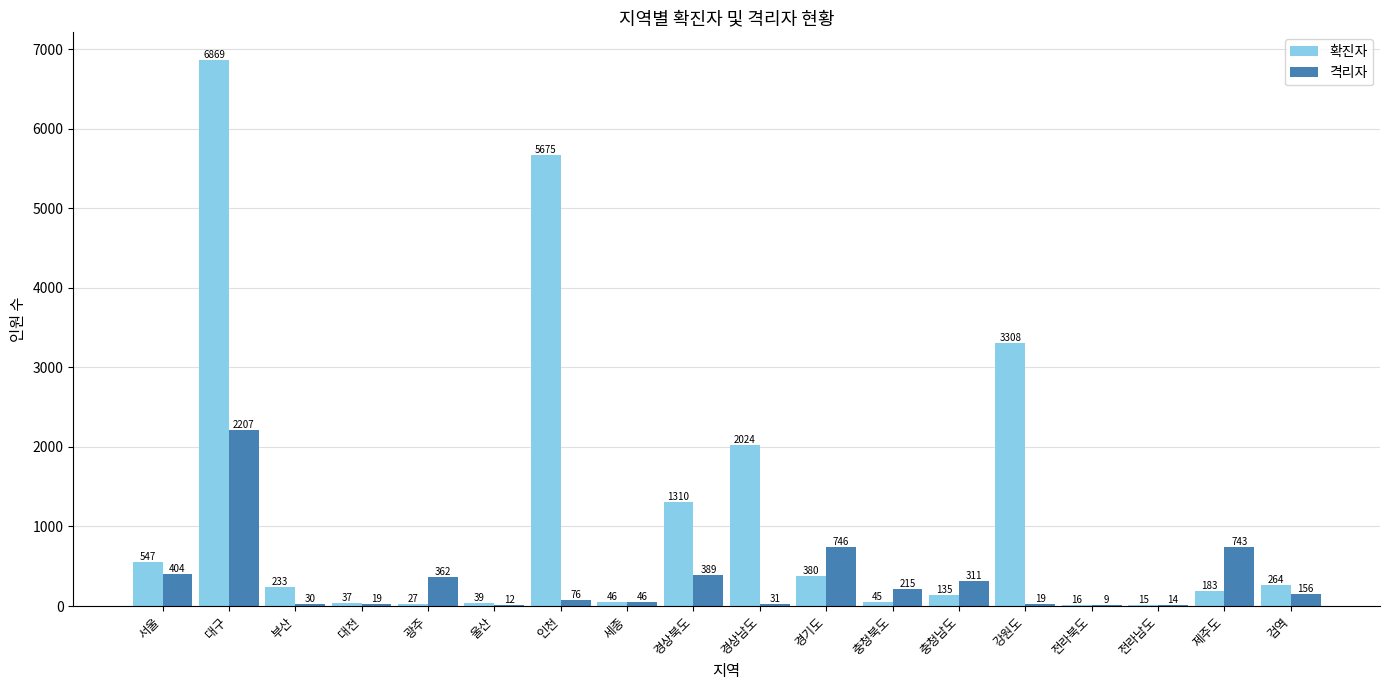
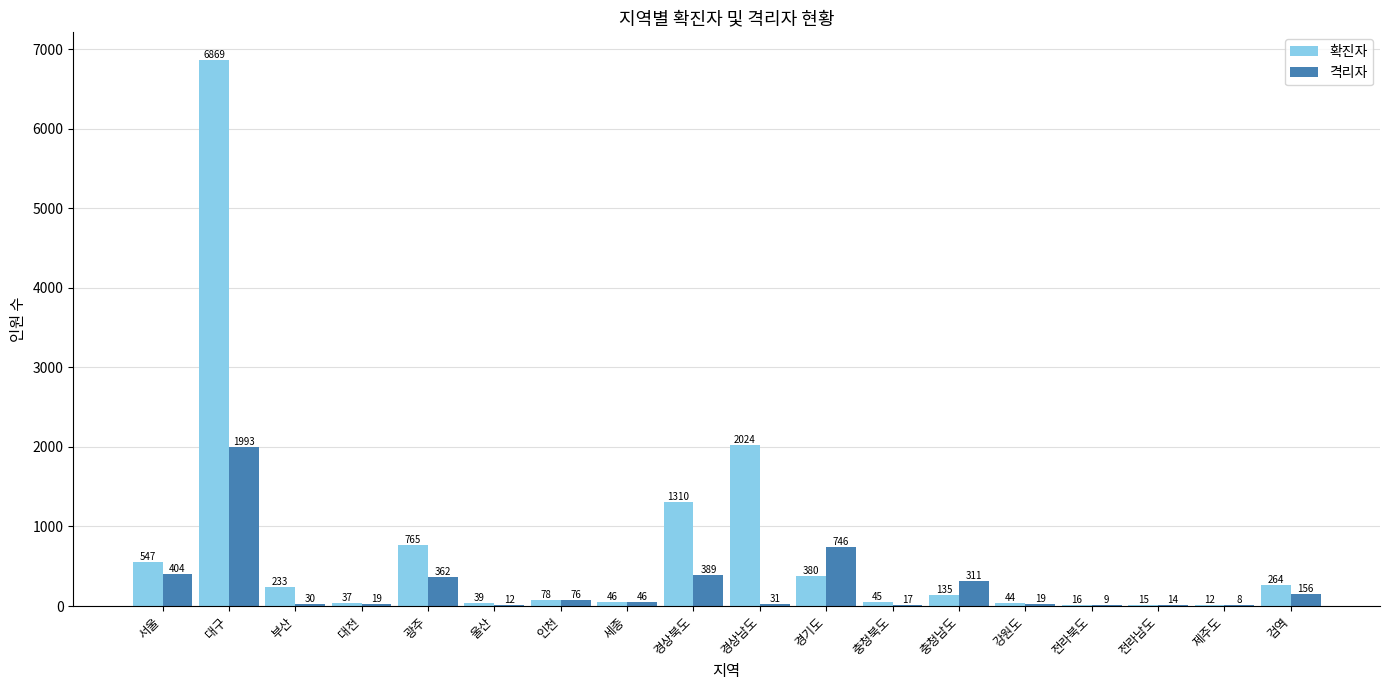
  {
    "확진자": {
      "서울": 547,
      "대구": 6869,
      "부산": 233,
      "대전": 37,
-     "광주": 27,
+     "광주": 765,
      "울산": 39,
-     "인천": 5675,
+     "인천": 78,
      "세종": 46,
      "경상북도": 1310,
      "경상남도": 2024,
      "경기도": 380,
      "충청북도": 45,
      "충청남도": 135,
-     "강원도": 3308,
+     "강원도": 44,
      "전라북도": 16,
      "전라남도": 15,
-     "제주도": 183,
+     "제주도": 12,
      "검역": 264
    },
    "격리자": {
      "서울": 404,
-     "대구": 2207,
+     "대구": 1993,
      "부산": 30,
      "대전": 19,
      "광주": 362,
      "울산": 12,
      "인천": 76,
      "세종": 46,
      "경상북도": 389,
      "경상남도": 31,
      "경기도": 746,
-     "충청북도": 215,
+     "충청북도": 17,
      "충청남도": 311,
      "강원도": 19,
      "전라북도": 9,
      "전라남도": 14,
-     "제주도": 743,
+     "제주도": 8,
      "검역": 156
    }
  }
